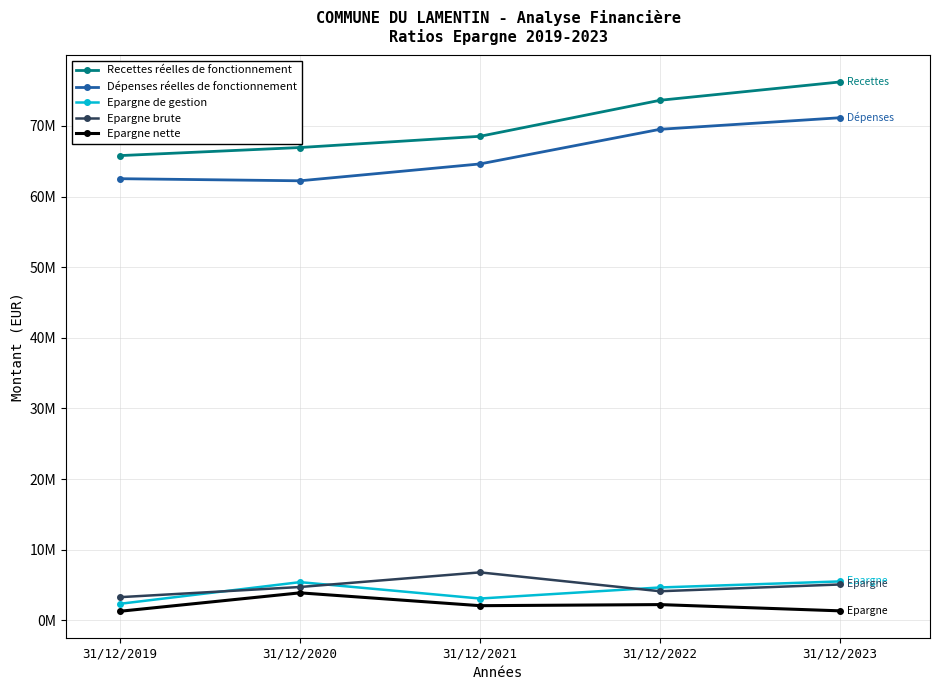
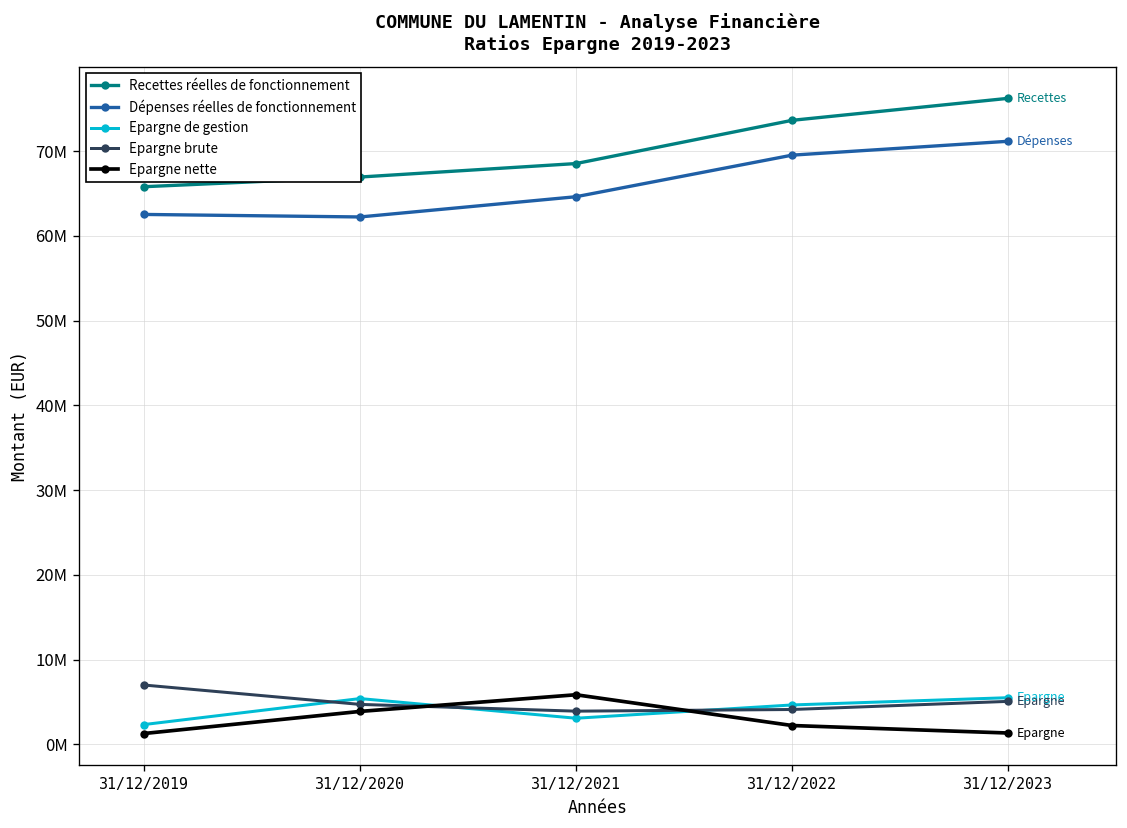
  {
    "Epargne de gestion": {
      "31/12/2019": 2000000,
      "31/12/2020": 5000000,
      "31/12/2021": 3000000,
      "31/12/2022": 5000000,
      "31/12/2023": 6000000
    },
    "Epargne brute": {
-     "31/12/2019": 3000000,
+     "31/12/2019": 7000000,
      "31/12/2020": 5000000,
-     "31/12/2021": 7000000,
+     "31/12/2021": 4000000,
      "31/12/2022": 4000000,
      "31/12/2023": 5000000
    },
    "Epargne nette": {
      "31/12/2019": 1000000,
      "31/12/2020": 4000000,
-     "31/12/2021": 2000000,
+     "31/12/2021": 6000000,
      "31/12/2022": 2000000,
      "31/12/2023": 1000000
    }
  }
